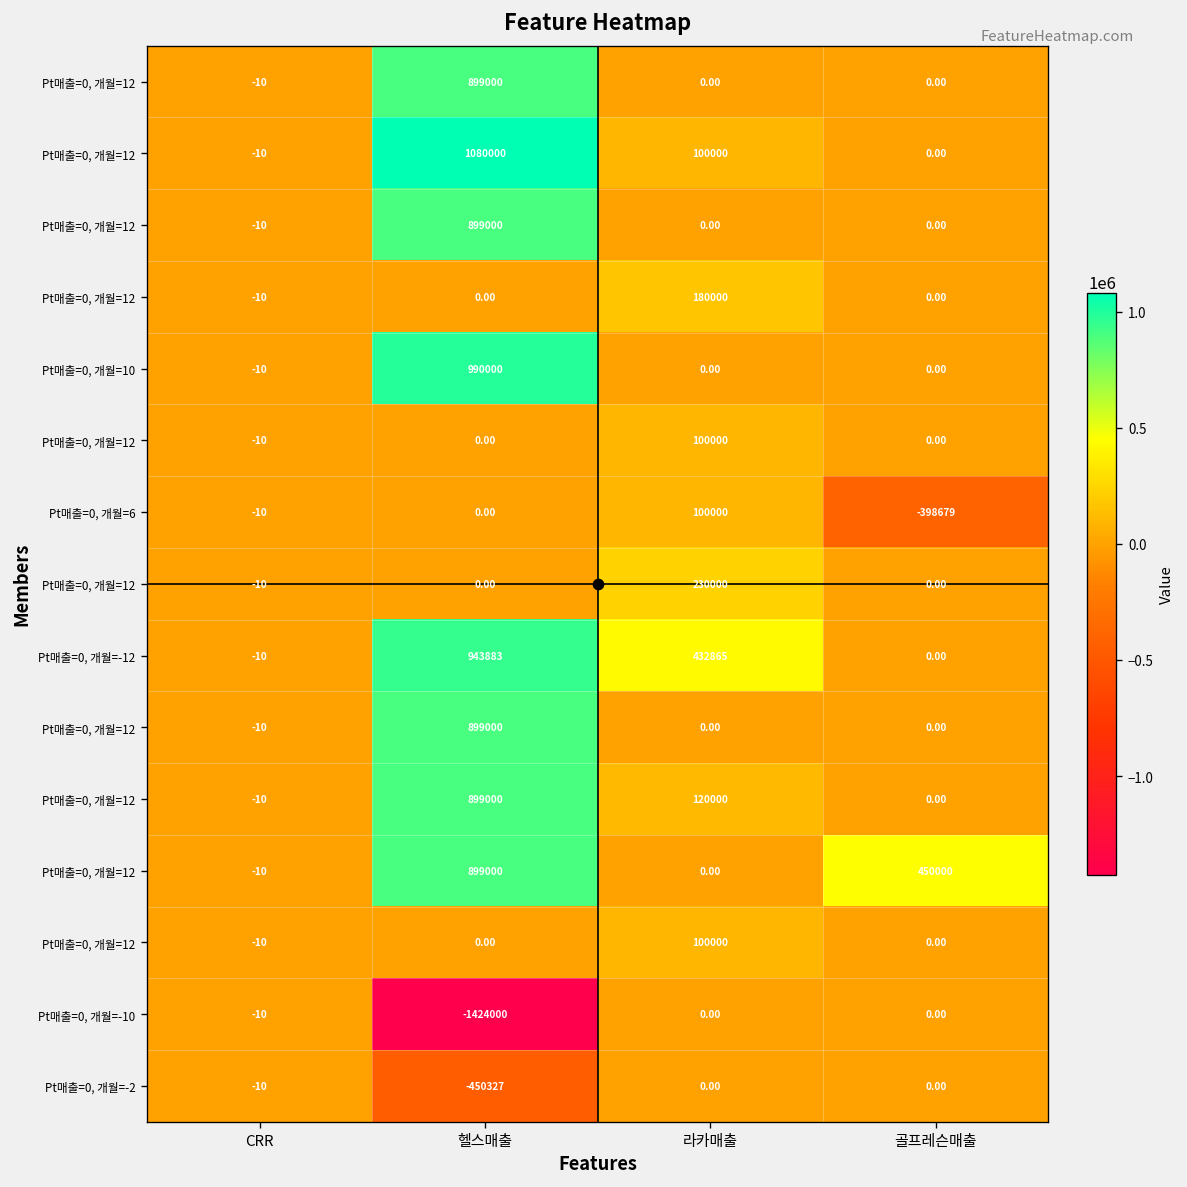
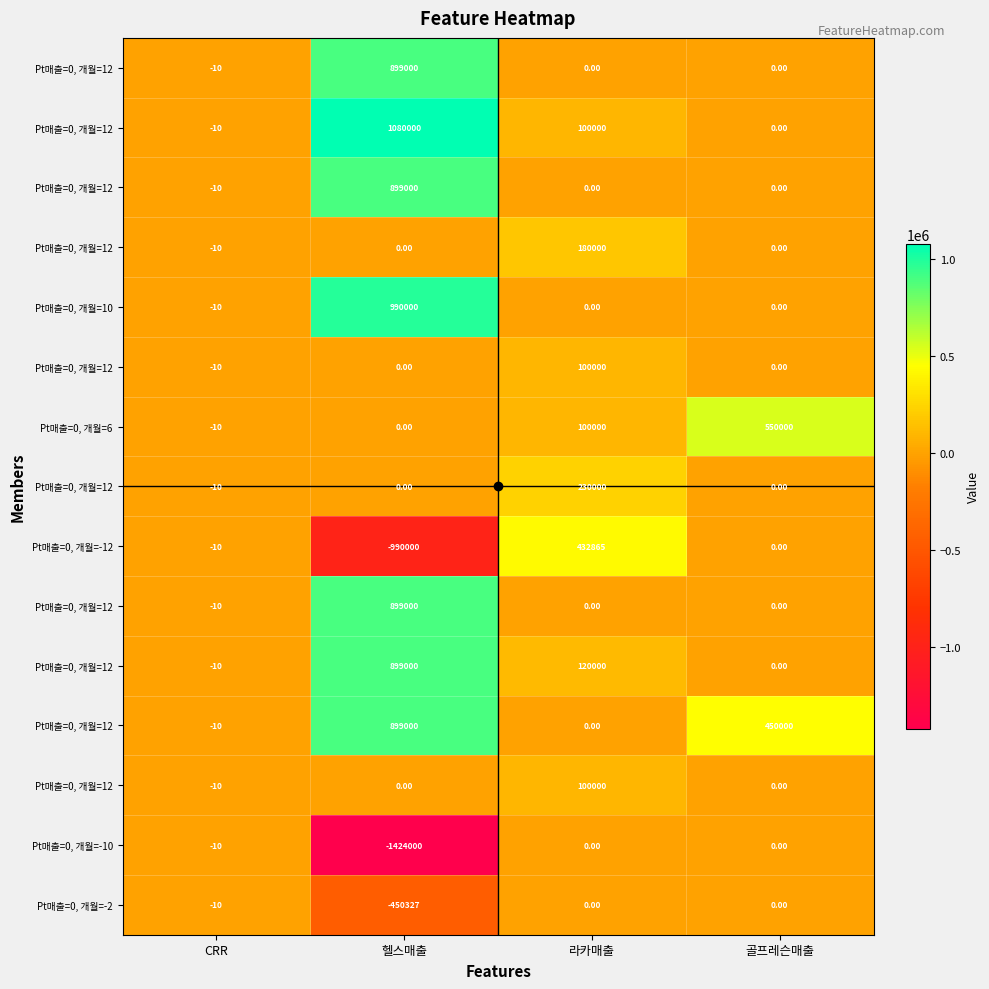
  {
    "Pt매출=0, 개월=10": {
      "CRR": -10,
      "헬스매출": 990000,
      "라카매출": 0.00,
      "골프레슨매출": 0.00
    },
    "Pt매출=0, 개월=6": {
      "CRR": -10,
      "헬스매출": 0.00,
      "라카매출": 100000,
-     "골프레슨매출": -398679
+     "골프레슨매출": 550000
    },
    "Pt매출=0, 개월=-12": {
      "CRR": -10,
-     "헬스매출": 943883,
+     "헬스매출": -990000,
      "라카매출": 432865,
      "골프레슨매출": 0.00
    },
    "Pt매출=0, 개월=-10": {
      "CRR": -10,
      "헬스매출": -1424000,
      "라카매출": 0.00,
      "골프레슨매출": 0.00
    },
    "Pt매출=0, 개월=-2": {
      "CRR": -10,
      "헬스매출": -450327,
      "라카매출": 0.00,
      "골프레슨매출": 0.00
    }
  }
